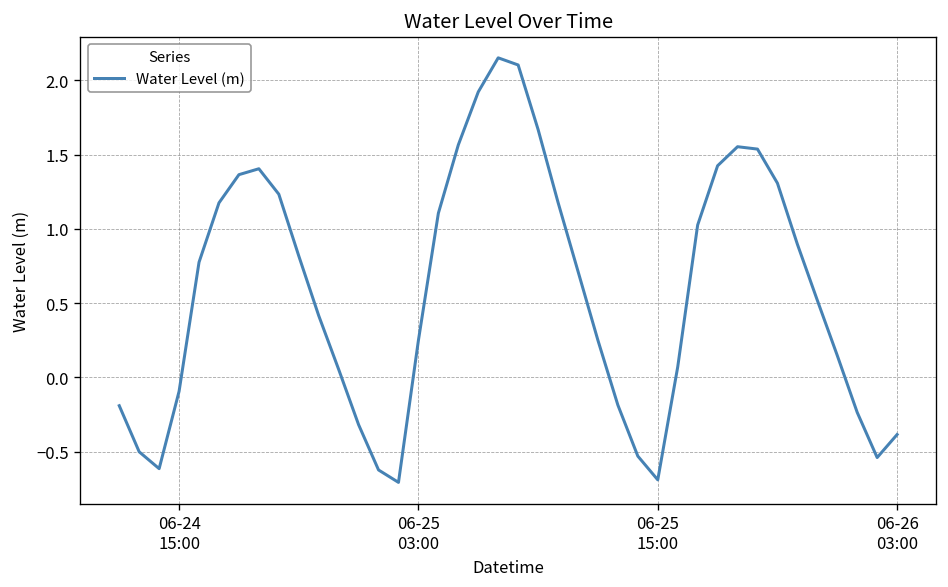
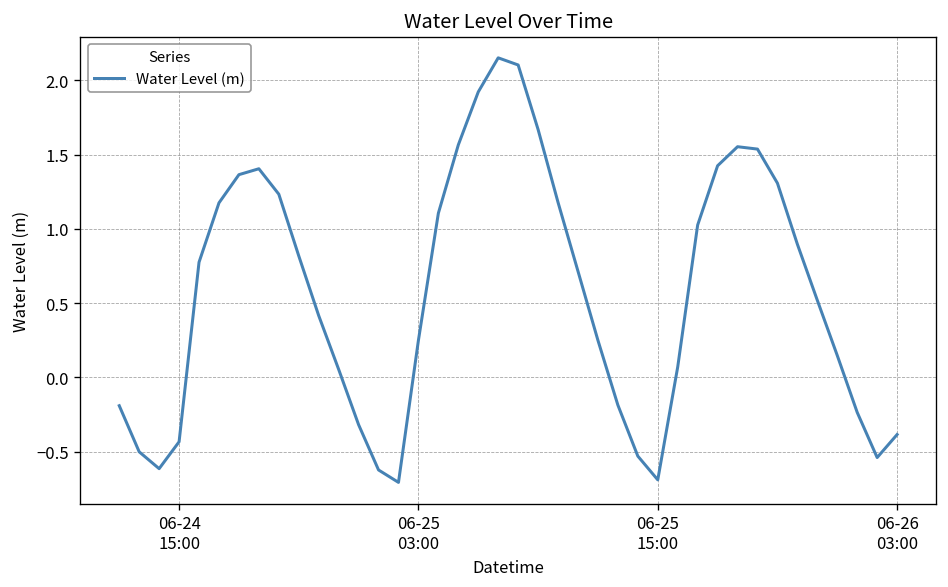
  {
-   "06-24 15:00": -0.09,
+   "06-24 15:00": -0.43,
    "06-25 03:00": 0.25,
    "06-25 15:00": -0.69,
    "06-26 03:00": -0.38
  }
